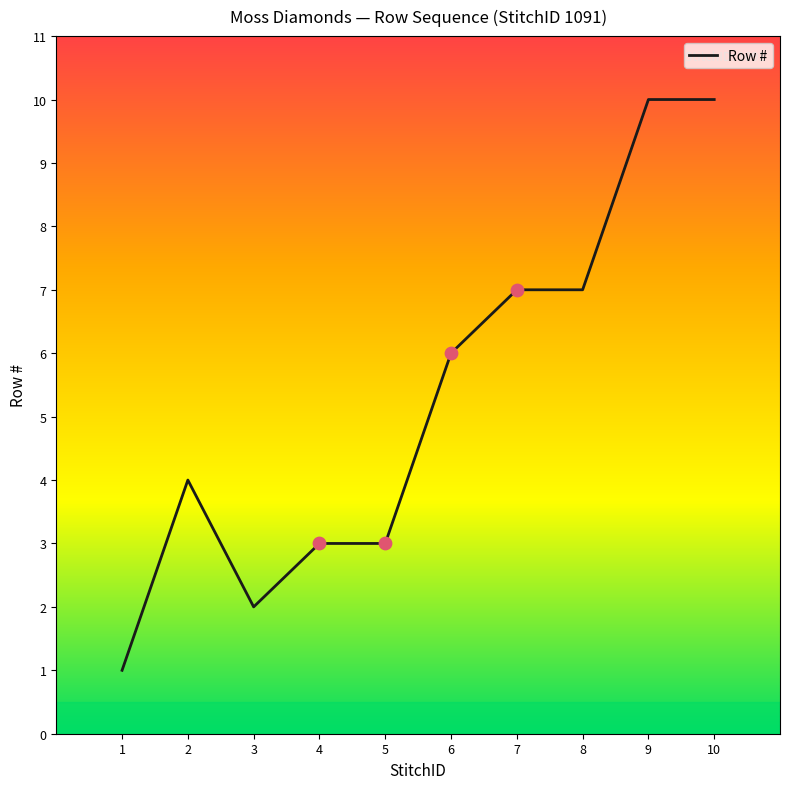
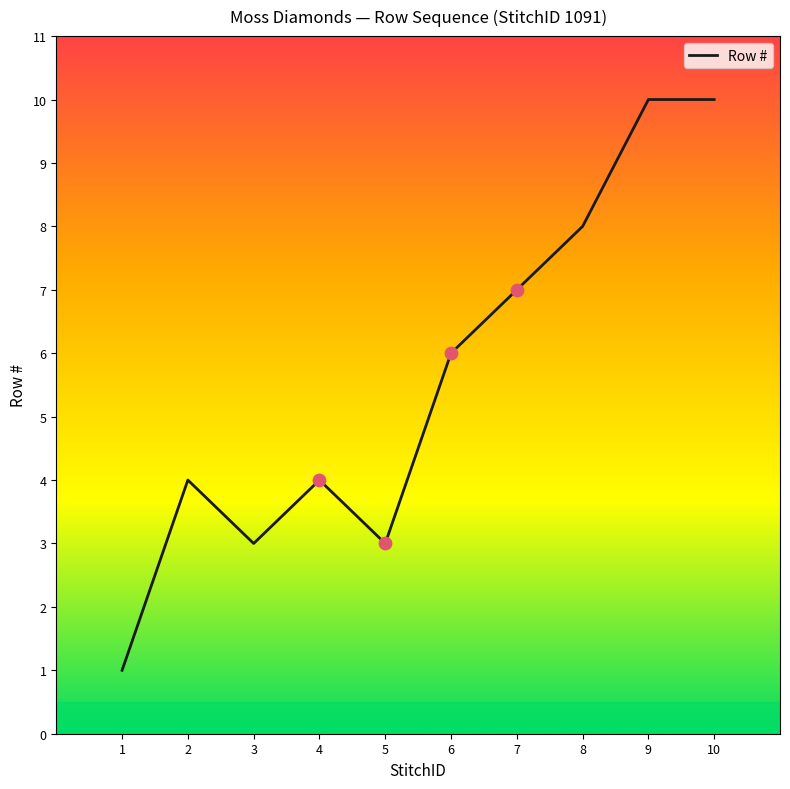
  {
    "Row #": {
      "1": 1,
      "2": 4,
-     "3": 2,
-     "4": 3,
-     "8": 7,
+     "3": 3,
+     "4": 4,
+     "8": 8,
      "9": 10,
      "10": 10
    }
  }
